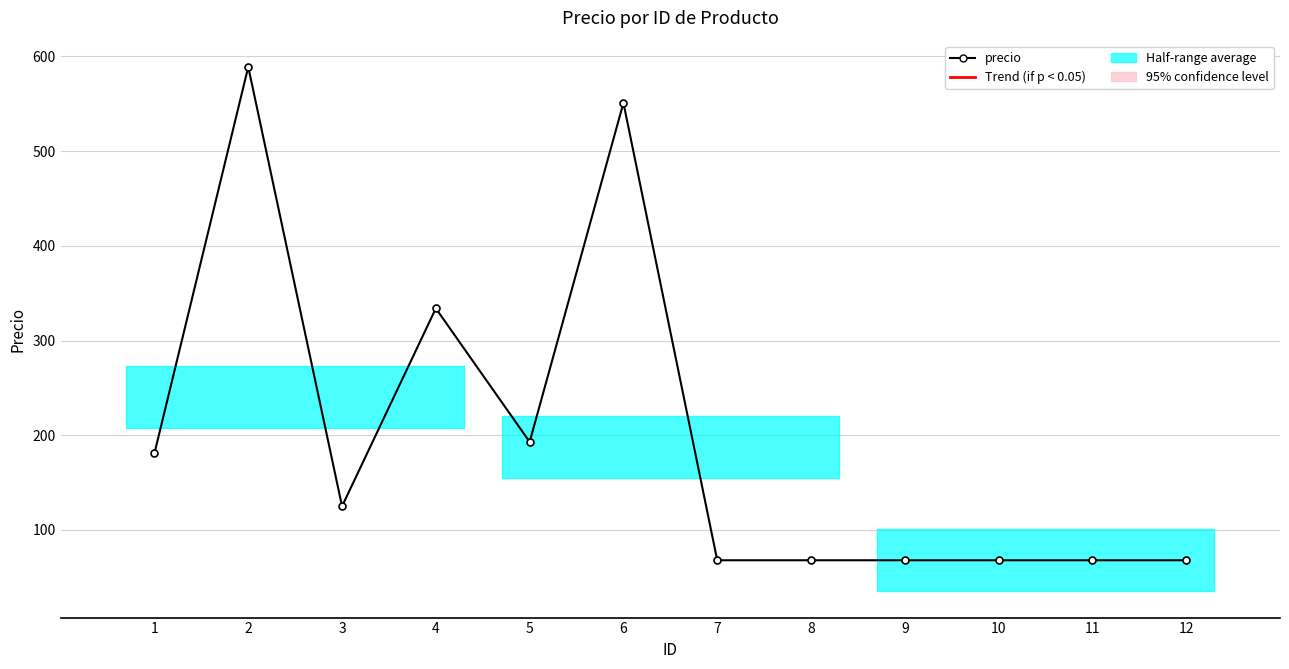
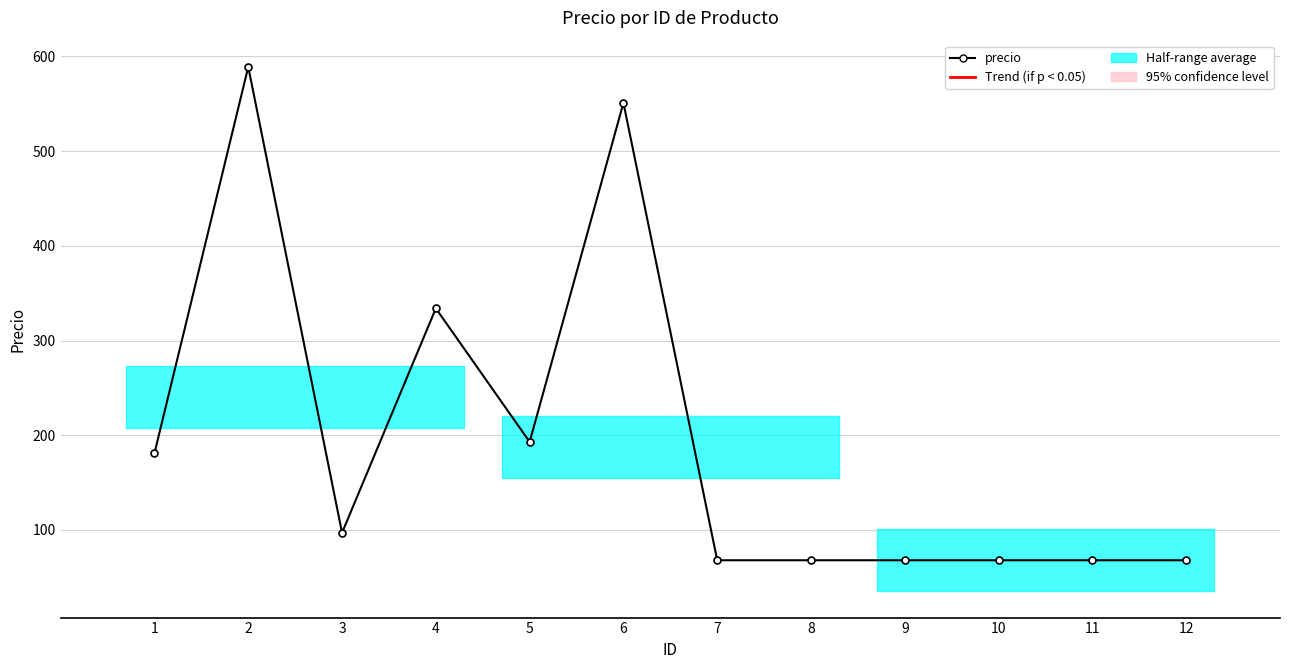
  {
    "1": 180,
    "2": 590,
-   "3": 130,
+   "3": 100,
    "4": 330,
    "5": 190,
    "6": 550,
    "7": 70,
    "8": 70,
    "9": 70,
    "10": 70,
    "11": 70,
    "12": 70
  }
